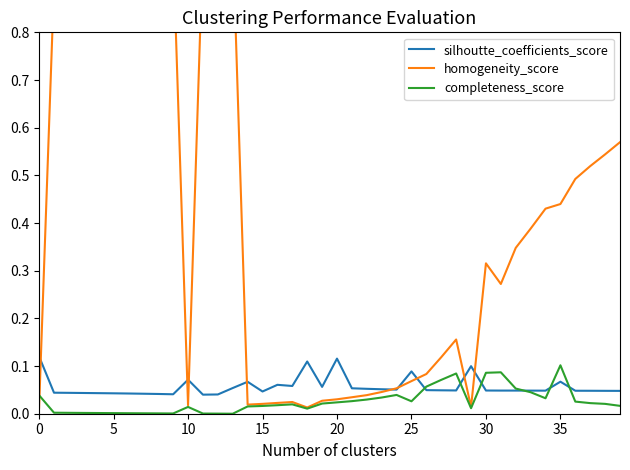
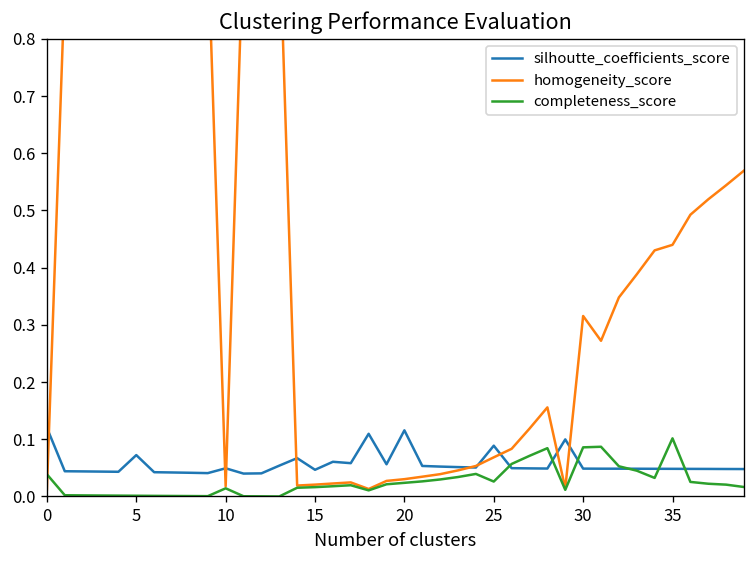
  {
    "silhoutte_coefficients_score": {
      "0": 0.12,
-     "5": 0.04,
-     "10": 0.07,
+     "5": 0.07,
+     "10": 0.05,
      "15": 0.05,
      "20": 0.12,
      "25": 0.09,
      "30": 0.05,
-     "35": 0.07
+     "35": 0.05
    },
    "homogeneity_score": {
      "0": 0.01,
      "20": 0.03,
      "25": 0.07,
      "30": 0.32,
      "35": 0.44
    },
    "completeness_score": {
      "0": 0.04,
      "5": 0.00,
      "20": 0.02,
      "25": 0.03,
      "30": 0.09,
      "35": 0.10
    }
  }
